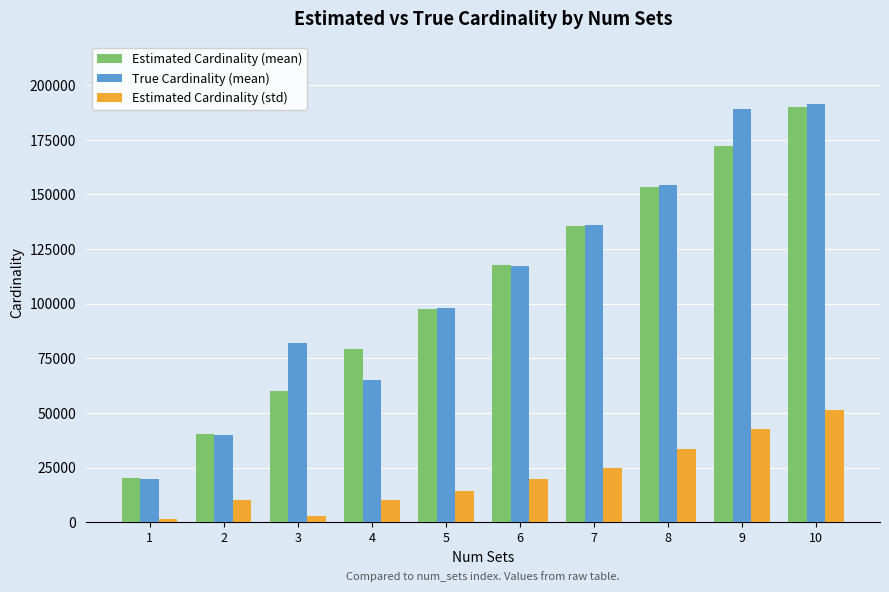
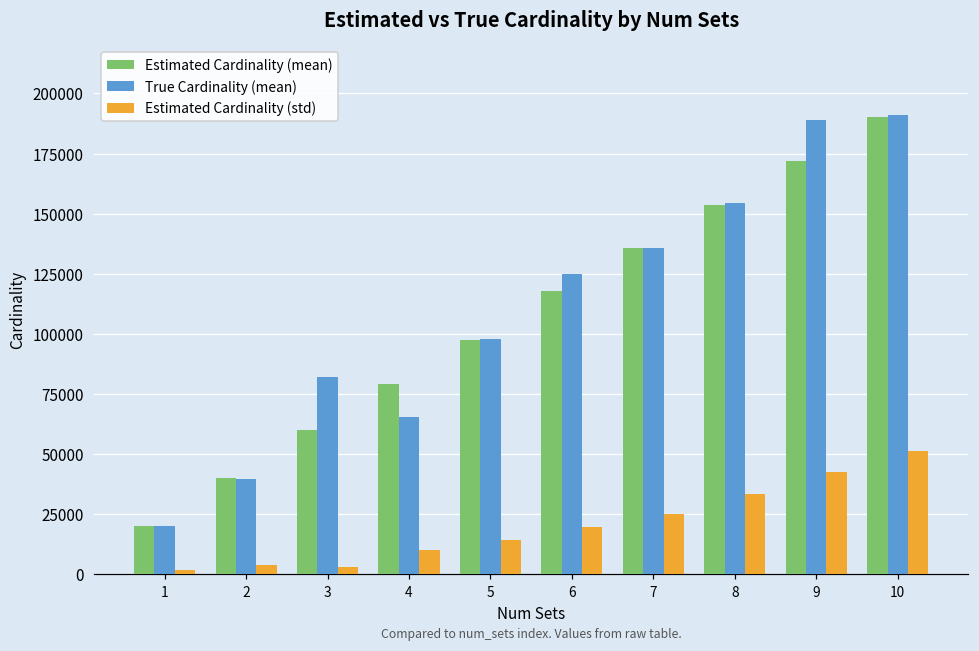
  {
    "Estimated Cardinality (mean)": {
      "1": 20000,
      "2": 40000,
      "3": 60000,
      "4": 79000,
      "5": 97000,
      "6": 118000,
      "7": 136000,
      "8": 154000,
      "9": 172000,
      "10": 190000
    },
    "True Cardinality (mean)": {
      "1": 20000,
      "2": 40000,
      "3": 82000,
      "4": 65000,
      "5": 98000,
-     "6": 117000,
+     "6": 125000,
      "7": 136000,
      "8": 155000,
      "9": 189000,
      "10": 191000
    },
    "Estimated Cardinality (std)": {
      "1": 2000,
-     "2": 10000,
+     "2": 4000,
      "3": 3000,
      "4": 10000,
      "5": 14000,
      "6": 20000,
      "7": 25000,
      "8": 33000,
      "9": 43000,
      "10": 51000
    }
  }
